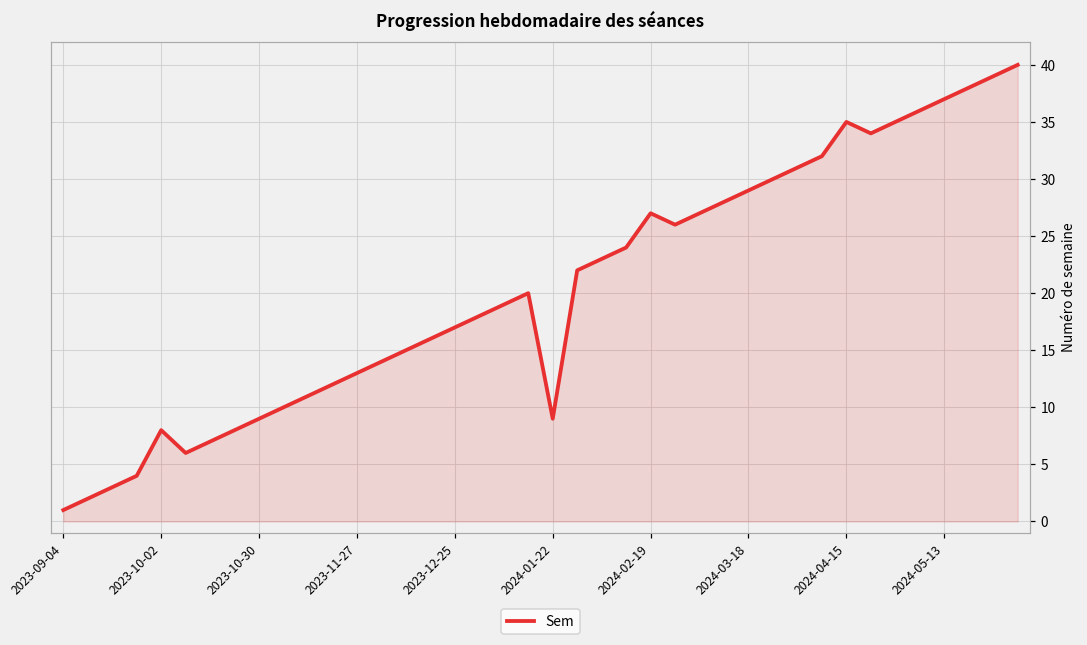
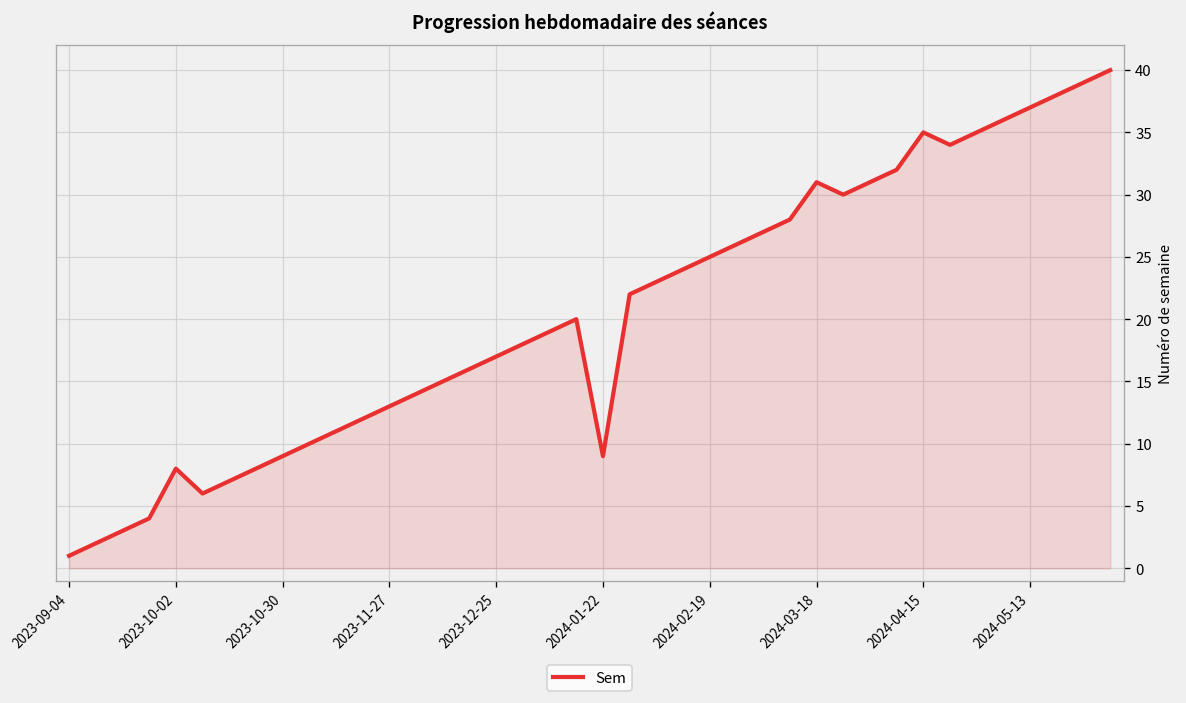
  {
    "2023-09-04": 1,
    "2023-10-02": 8,
    "2023-10-30": 9,
    "2023-11-27": 13,
    "2023-12-25": 17,
    "2024-01-22": 9,
-   "2024-02-19": 27,
-   "2024-03-18": 29,
+   "2024-02-19": 25,
+   "2024-03-18": 31,
    "2024-04-15": 35,
    "2024-05-13": 37
  }
